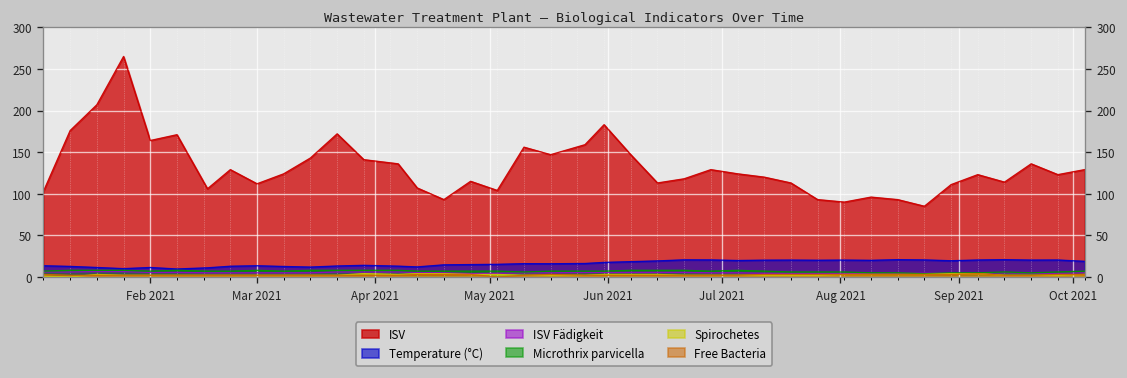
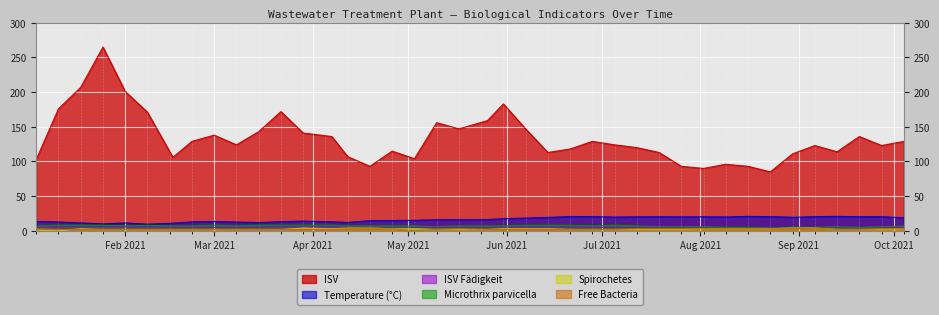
  {
    "ISV": {
-     "Feb 2021": 160,
-     "Mar 2021": 110
+     "Feb 2021": 200,
+     "Mar 2021": 140
    },
    "Temperature (°C)": {
      "Feb 2021": 10,
      "Mar 2021": 10
    }
  }
